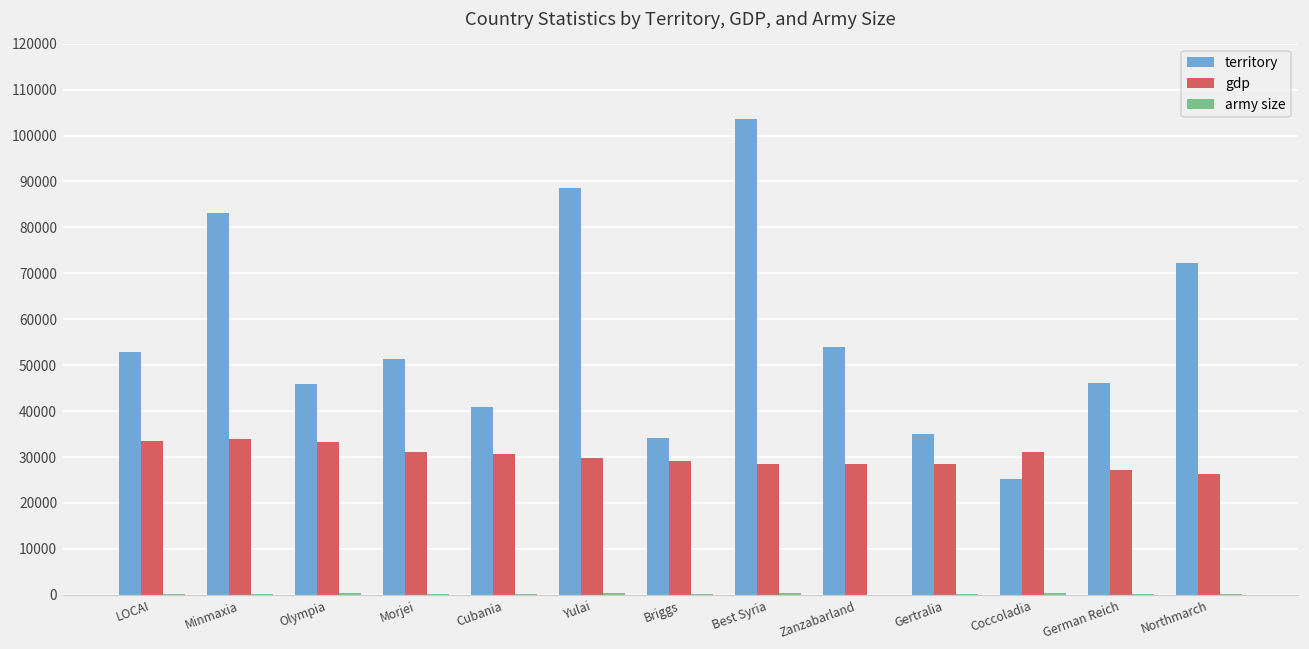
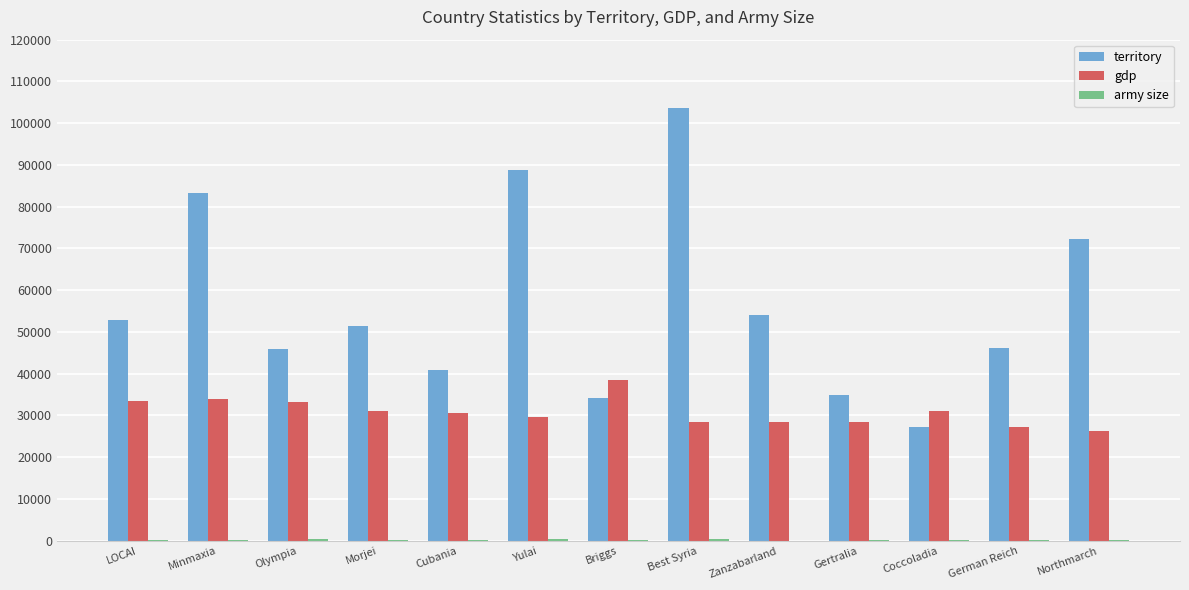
  {
    "territory": {
      "LOCAI": 53000,
      "Minmaxia": 83000,
      "Olympia": 46000,
      "Morjei": 51000,
      "Cubania": 41000,
      "Yulai": 89000,
      "Briggs": 34000,
      "Best Syria": 104000,
      "Zanzabarland": 54000,
      "Gertralia": 35000,
-     "Coccoladia": 25000,
+     "Coccoladia": 27000,
      "German Reich": 46000,
      "Northmarch": 72000
    },
    "gdp": {
      "LOCAI": 34000,
      "Minmaxia": 34000,
      "Olympia": 33000,
      "Morjei": 31000,
      "Cubania": 31000,
      "Yulai": 30000,
-     "Briggs": 29000,
+     "Briggs": 38000,
      "Best Syria": 29000,
      "Zanzabarland": 28000,
      "Gertralia": 28000,
      "Coccoladia": 31000,
      "German Reich": 27000,
      "Northmarch": 26000
    }
  }
